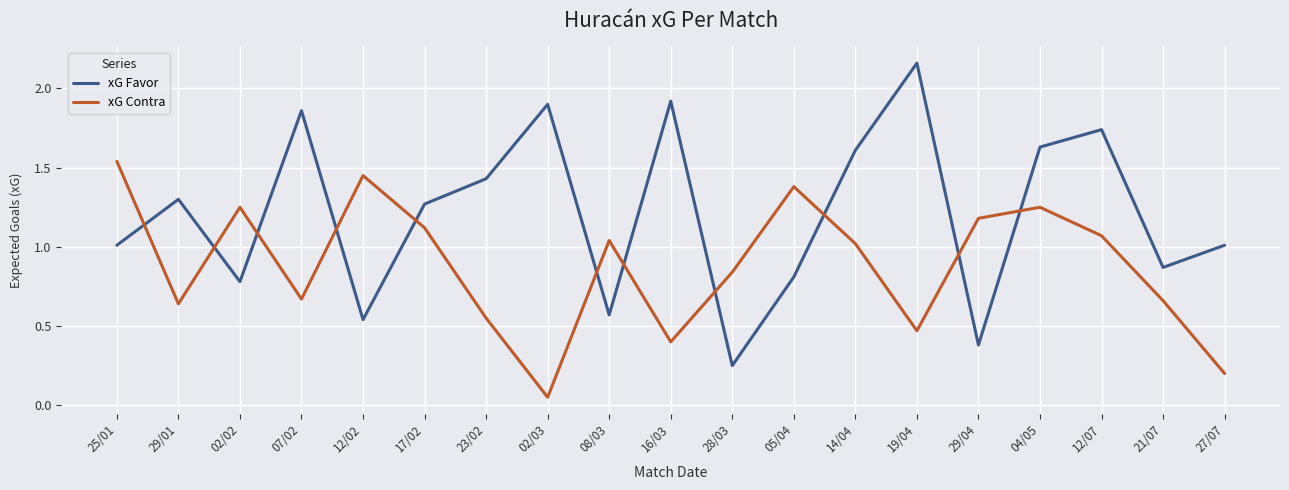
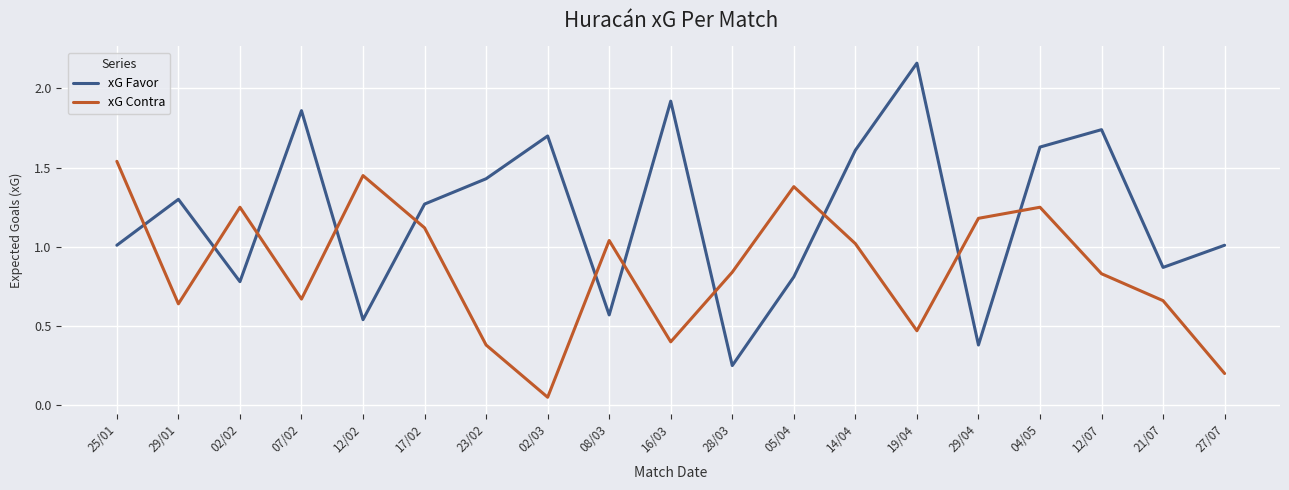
  {
    "xG Favor": {
      "25/01": 1.0,
      "29/01": 1.3,
      "02/02": 0.78,
      "07/02": 1.86,
      "12/02": 0.54,
      "17/02": 1.27,
      "23/02": 1.43,
-     "02/03": 1.9,
+     "02/03": 1.7,
      "08/03": 0.57,
      "16/03": 1.92,
      "28/03": 0.25,
      "05/04": 0.8,
      "14/04": 1.6,
      "19/04": 2.16,
      "29/04": 0.38,
      "04/05": 1.63,
      "12/07": 1.74,
      "21/07": 0.87,
      "27/07": 1.0
    },
    "xG Contra": {
      "25/01": 1.54,
      "29/01": 0.64,
      "02/02": 1.25,
      "07/02": 0.67,
      "12/02": 1.45,
      "17/02": 1.12,
-     "23/02": 0.55,
+     "23/02": 0.38,
      "02/03": 0.05,
      "08/03": 1.04,
      "16/03": 0.40,
      "28/03": 0.84,
      "05/04": 1.38,
      "14/04": 1.02,
      "19/04": 0.47,
      "29/04": 1.18,
      "04/05": 1.25,
-     "12/07": 1.07,
+     "12/07": 0.83,
      "21/07": 0.66,
      "27/07": 0.20
    }
  }
